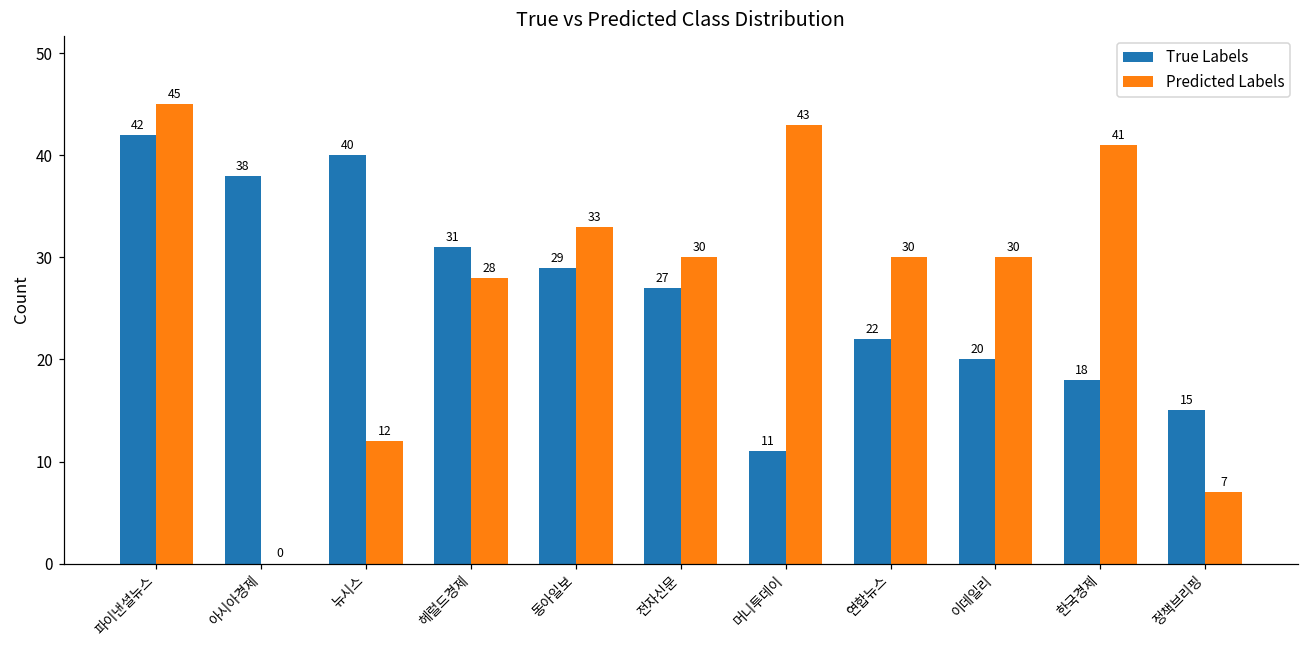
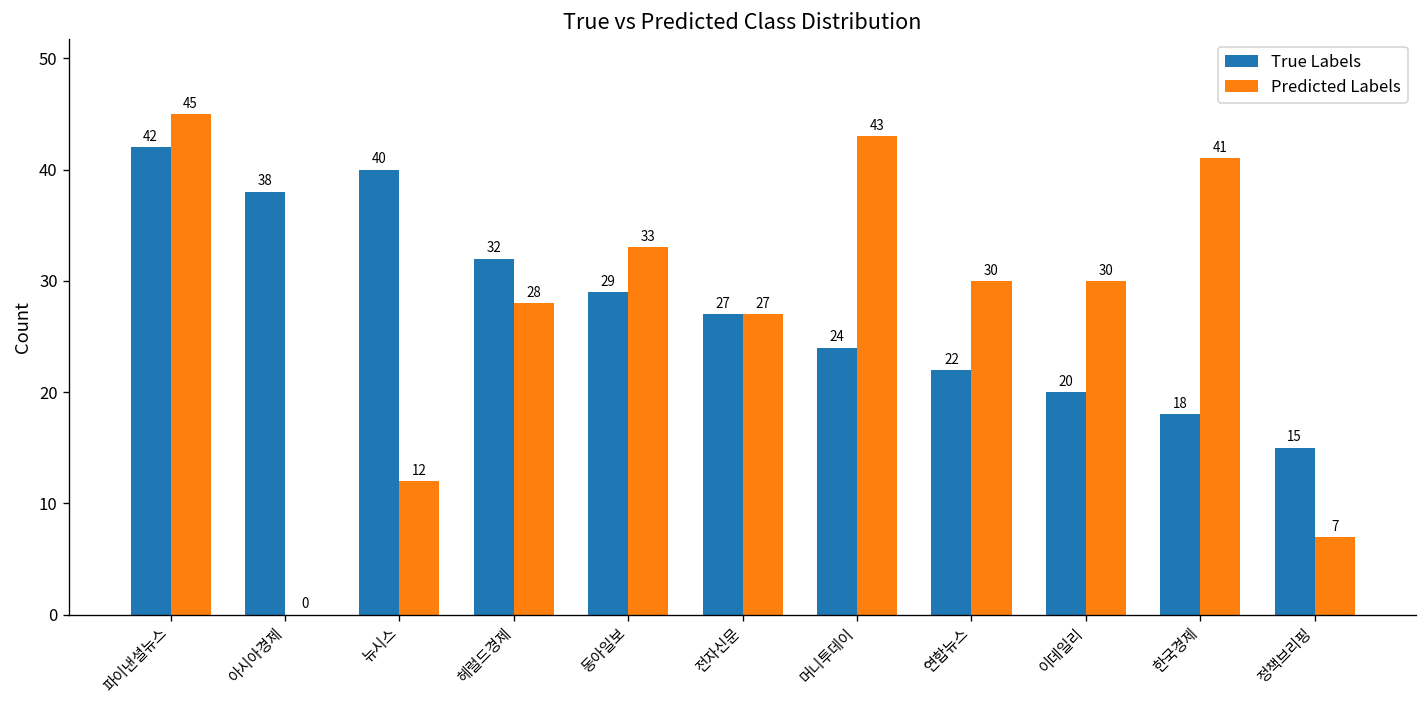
  {
    "True Labels": {
      "파이낸셜뉴스": 42,
      "아시아경제": 38,
      "뉴시스": 40,
-     "헤럴드경제": 31,
+     "헤럴드경제": 32,
      "동아일보": 29,
      "전자신문": 27,
-     "머니투데이": 11,
+     "머니투데이": 24,
      "연합뉴스": 22,
      "이데일리": 20,
      "한국경제": 18,
      "정책브리핑": 15
    },
    "Predicted Labels": {
      "파이낸셜뉴스": 45,
      "아시아경제": 0,
      "뉴시스": 12,
      "헤럴드경제": 28,
      "동아일보": 33,
-     "전자신문": 30,
+     "전자신문": 27,
      "머니투데이": 43,
      "연합뉴스": 30,
      "이데일리": 30,
      "한국경제": 41,
      "정책브리핑": 7
    }
  }
